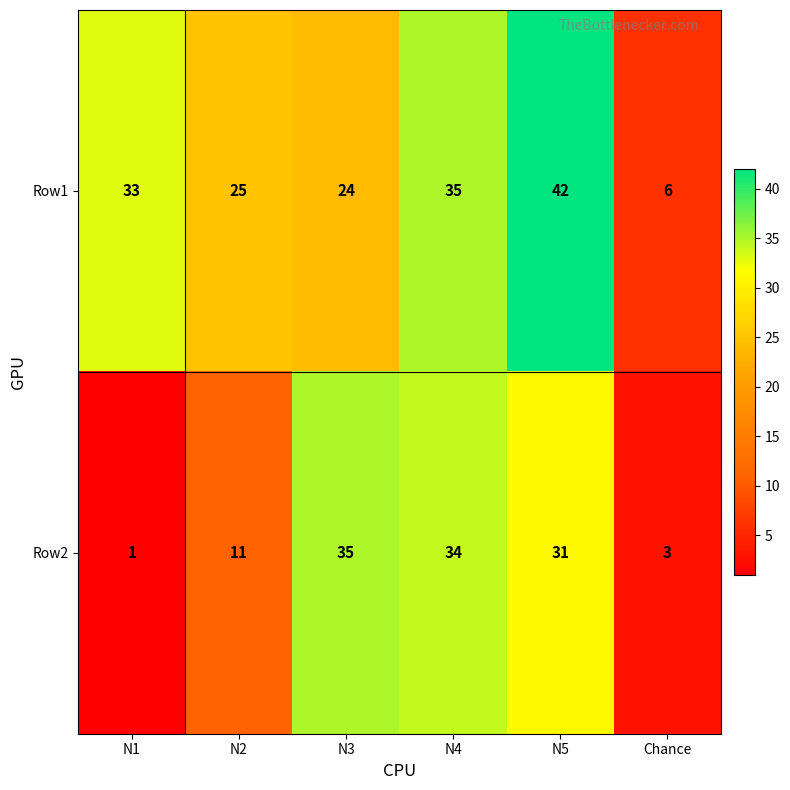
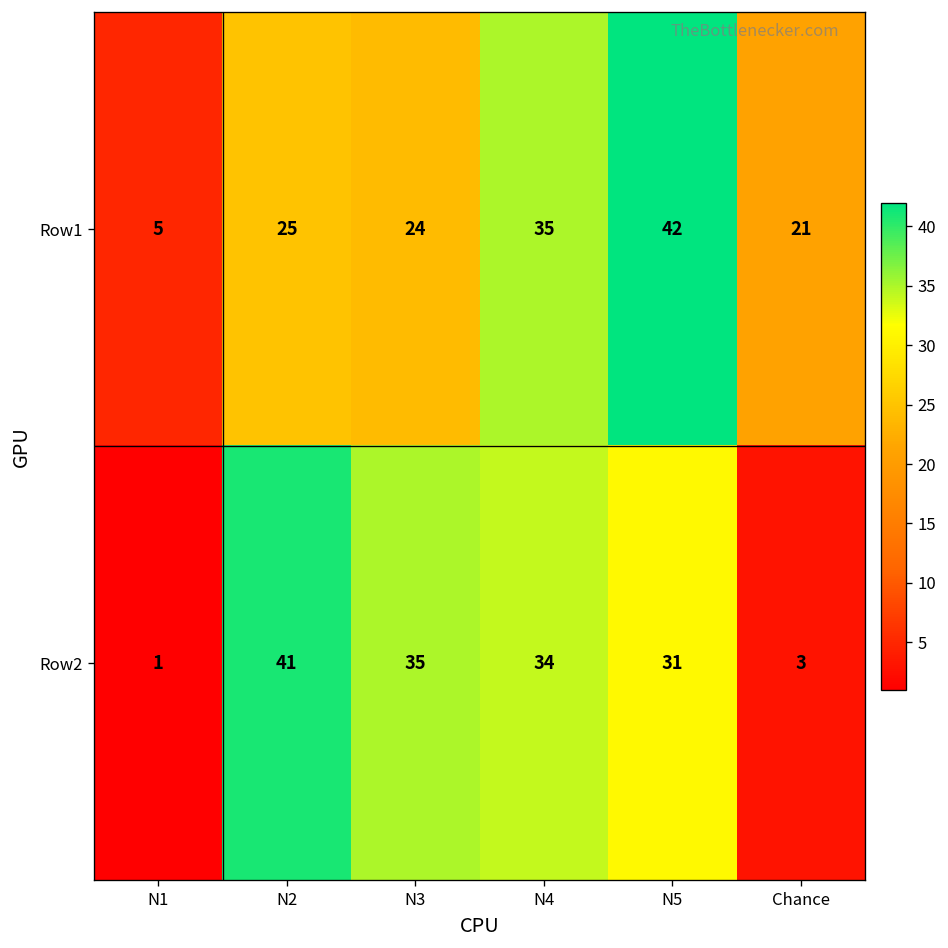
  {
    "Row1": {
-     "N1": 33,
+     "N1": 5,
      "N2": 25,
      "N3": 24,
      "N4": 35,
      "N5": 42,
-     "Chance": 6
+     "Chance": 21
    },
    "Row2": {
      "N1": 1,
-     "N2": 11,
+     "N2": 41,
      "N3": 35,
      "N4": 34,
      "N5": 31,
      "Chance": 3
    }
  }
